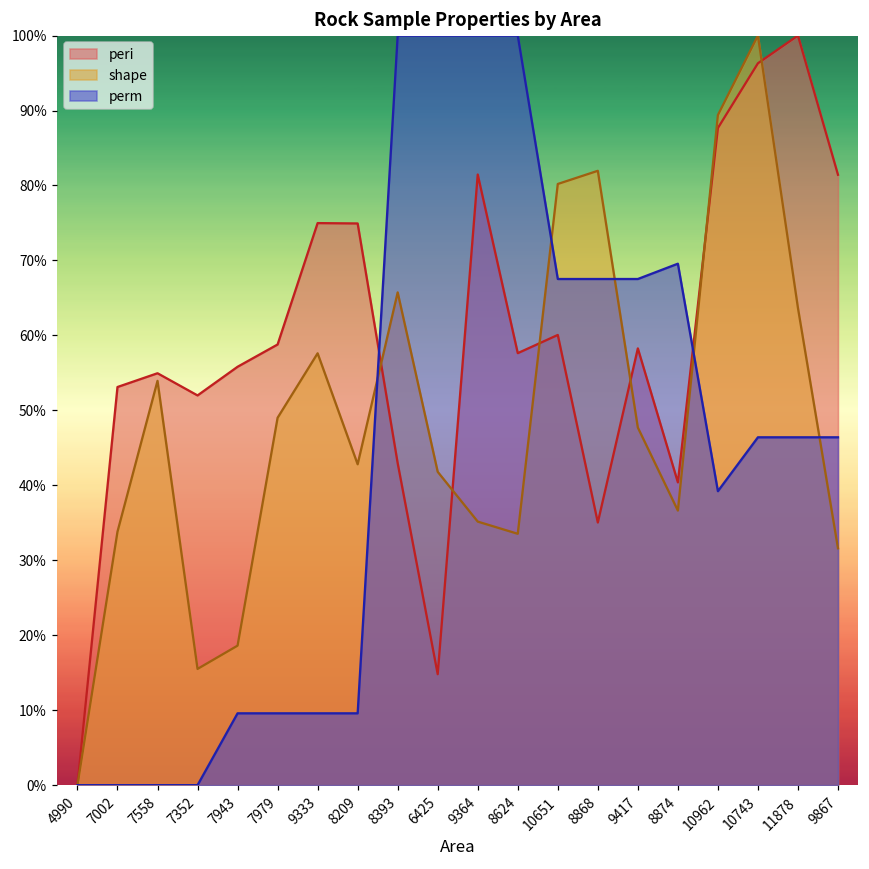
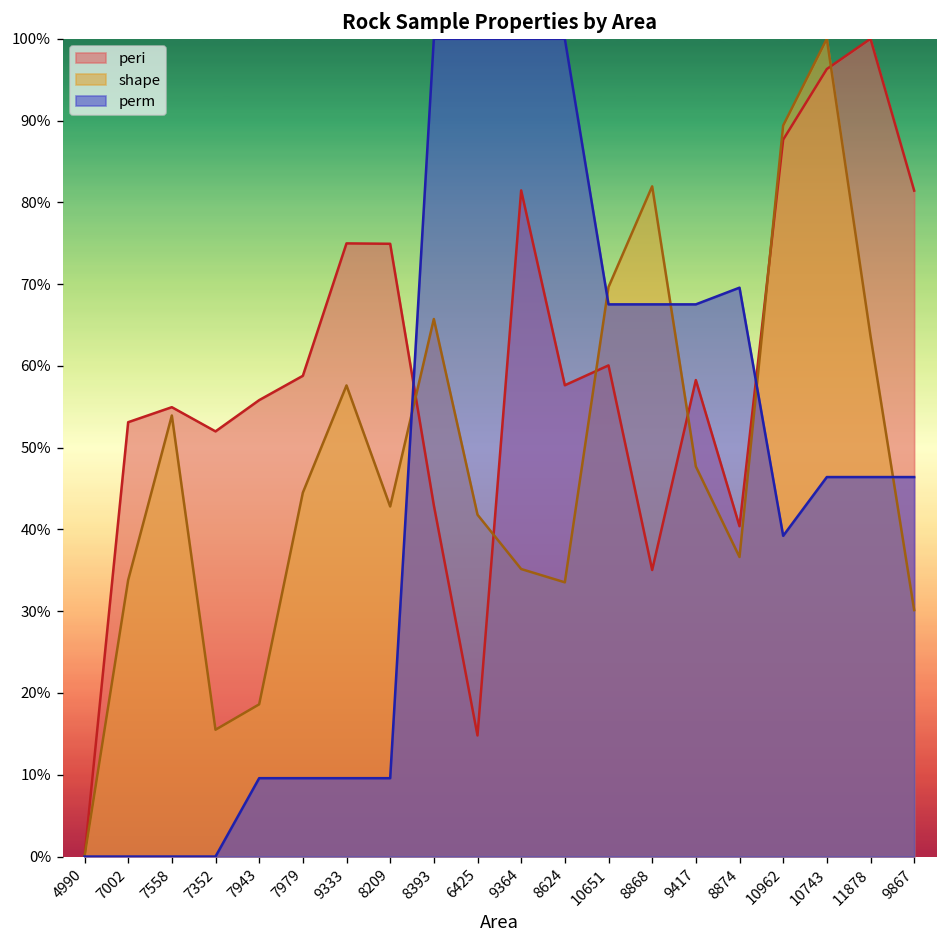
  {
    "peri": {
      "7002": "53%",
      "7558": "55%",
      "7352": "52%",
      "7943": "56%",
      "7979": "59%",
      "9333": "75%",
      "8209": "75%",
      "8393": "43%",
      "6425": "15%",
      "9364": "81%",
      "8624": "58%",
      "10651": "60%",
      "8868": "35%",
      "9417": "58%",
      "8874": "40%",
      "10962": "88%",
      "10743": "96%",
      "11878": "100%",
      "9867": "81%"
    },
    "shape": {
      "7002": "34%",
      "7558": "54%",
      "7352": "16%",
      "7943": "19%",
-     "7979": "49%",
+     "7979": "44%",
      "9333": "58%",
      "8209": "43%",
      "8393": "66%",
      "6425": "42%",
      "9364": "35%",
      "8624": "34%",
-     "10651": "80%",
+     "10651": "70%",
      "8868": "82%",
      "9417": "48%",
      "8874": "37%",
      "10962": "89%",
      "10743": "100%",
      "11878": "64%",
-     "9867": "32%"
+     "9867": "30%"
    },
    "perm": {
      "7002": "0%",
      "7558": "0%",
      "7352": "0%",
      "7943": "10%",
      "7979": "10%",
      "9333": "10%",
      "8209": "10%",
      "8393": "100%",
      "6425": "100%",
      "9364": "100%",
      "8624": "100%",
      "10651": "68%",
      "8868": "68%",
      "9417": "68%",
      "8874": "70%",
      "10962": "39%",
      "10743": "46%",
      "11878": "46%",
      "9867": "46%"
    }
  }
